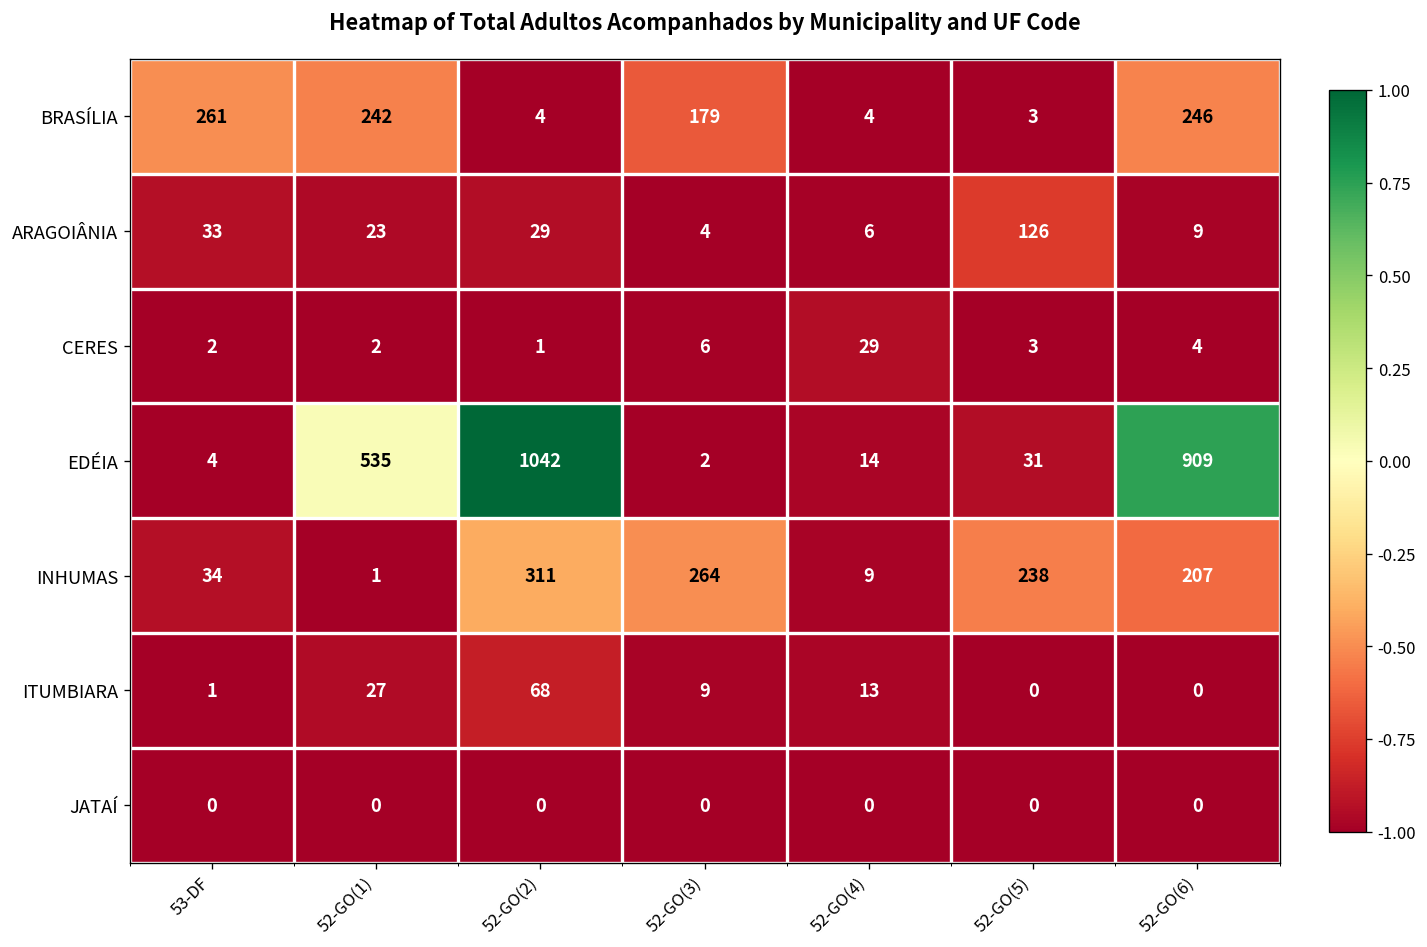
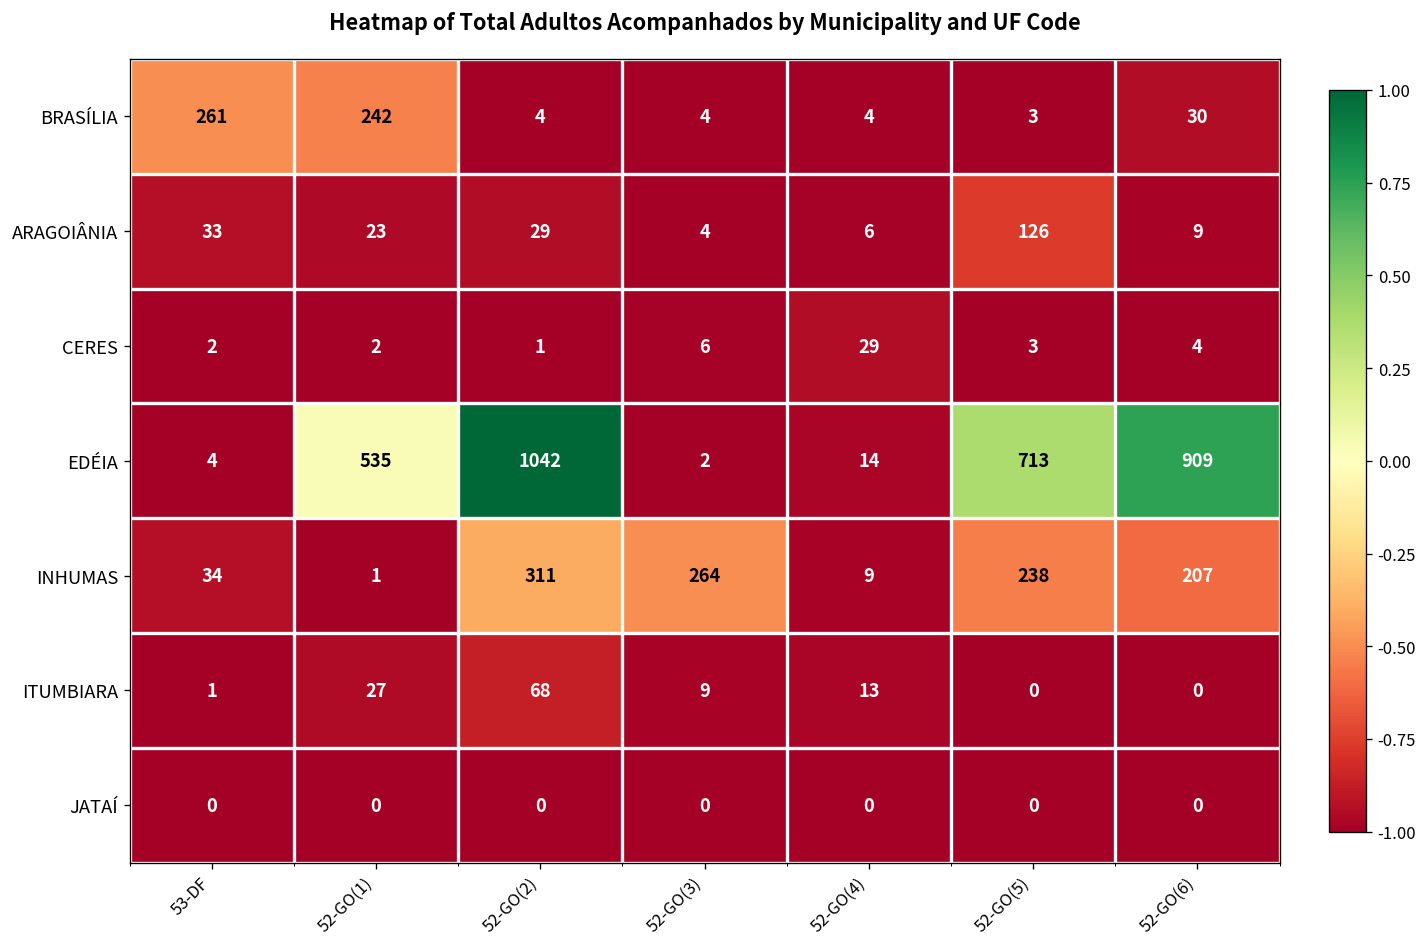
  {
    "BRASÍLIA": {
      "53-DF": 261,
      "52-GO(1)": 242,
      "52-GO(2)": 4,
-     "52-GO(3)": 179,
+     "52-GO(3)": 4,
      "52-GO(4)": 4,
      "52-GO(5)": 3,
-     "52-GO(6)": 246
+     "52-GO(6)": 30
    },
    "ARAGOIÂNIA": {
      "53-DF": 33,
      "52-GO(1)": 23,
      "52-GO(2)": 29,
      "52-GO(3)": 4,
      "52-GO(4)": 6,
      "52-GO(5)": 126,
      "52-GO(6)": 9
    },
    "CERES": {
      "53-DF": 2,
      "52-GO(1)": 2,
      "52-GO(2)": 1,
      "52-GO(3)": 6,
      "52-GO(4)": 29,
      "52-GO(5)": 3,
      "52-GO(6)": 4
    },
    "EDÉIA": {
      "53-DF": 4,
      "52-GO(1)": 535,
      "52-GO(2)": 1042,
      "52-GO(3)": 2,
      "52-GO(4)": 14,
-     "52-GO(5)": 31,
+     "52-GO(5)": 713,
      "52-GO(6)": 909
    },
    "INHUMAS": {
      "53-DF": 34,
      "52-GO(1)": 1,
      "52-GO(2)": 311,
      "52-GO(3)": 264,
      "52-GO(4)": 9,
      "52-GO(5)": 238,
      "52-GO(6)": 207
    },
    "ITUMBIARA": {
      "53-DF": 1,
      "52-GO(1)": 27,
      "52-GO(2)": 68,
      "52-GO(3)": 9,
      "52-GO(4)": 13,
      "52-GO(5)": 0,
      "52-GO(6)": 0
    },
    "JATAÍ": {
      "53-DF": 0,
      "52-GO(1)": 0,
      "52-GO(2)": 0,
      "52-GO(3)": 0,
      "52-GO(4)": 0,
      "52-GO(5)": 0,
      "52-GO(6)": 0
    }
  }
